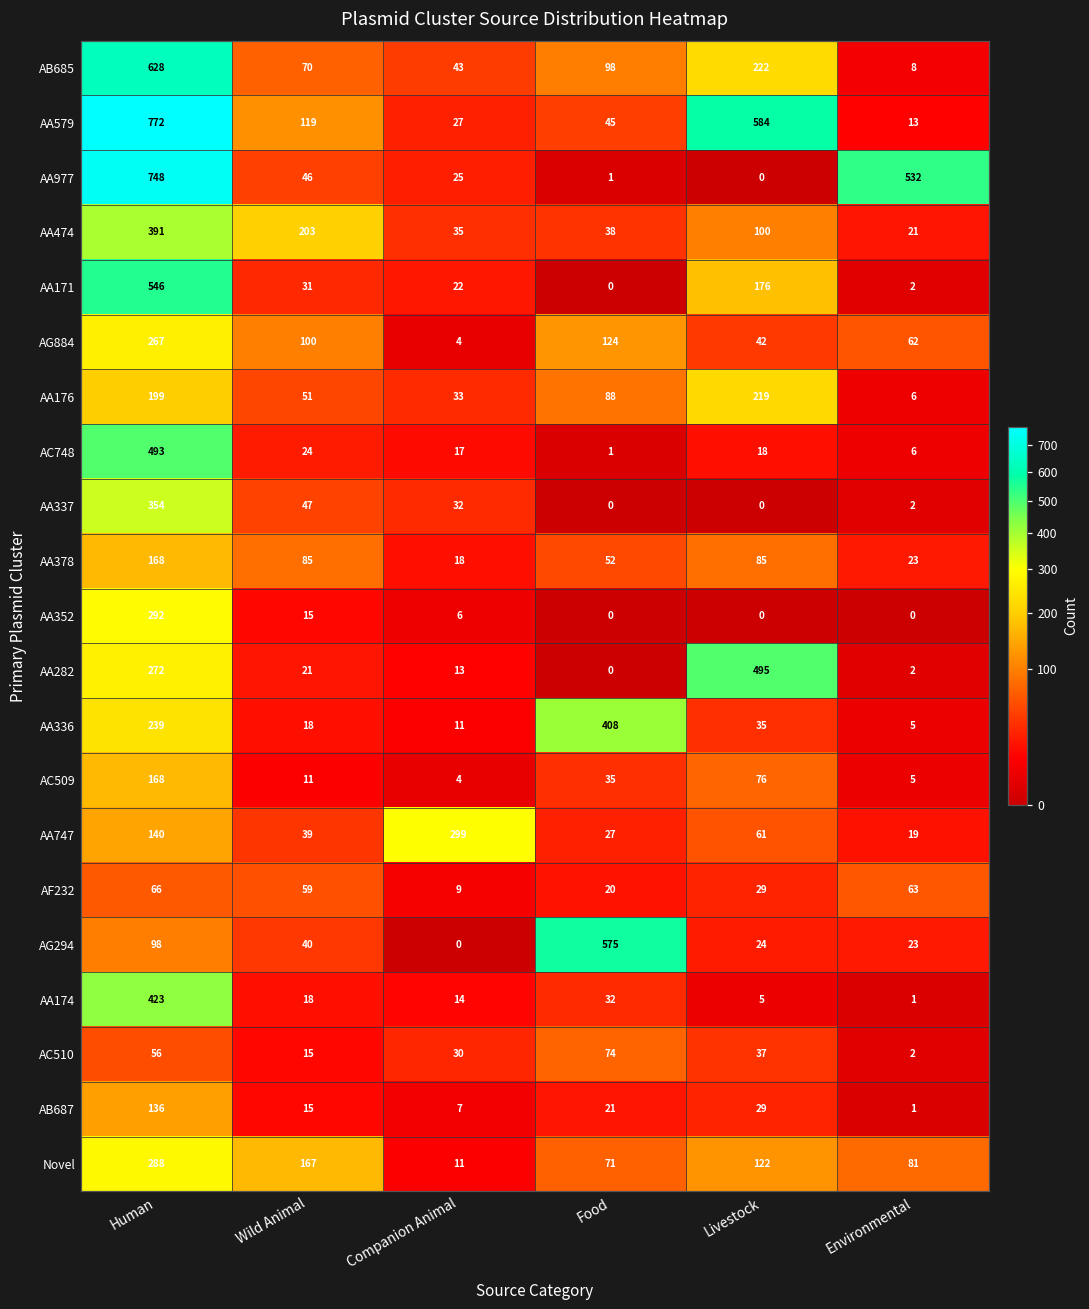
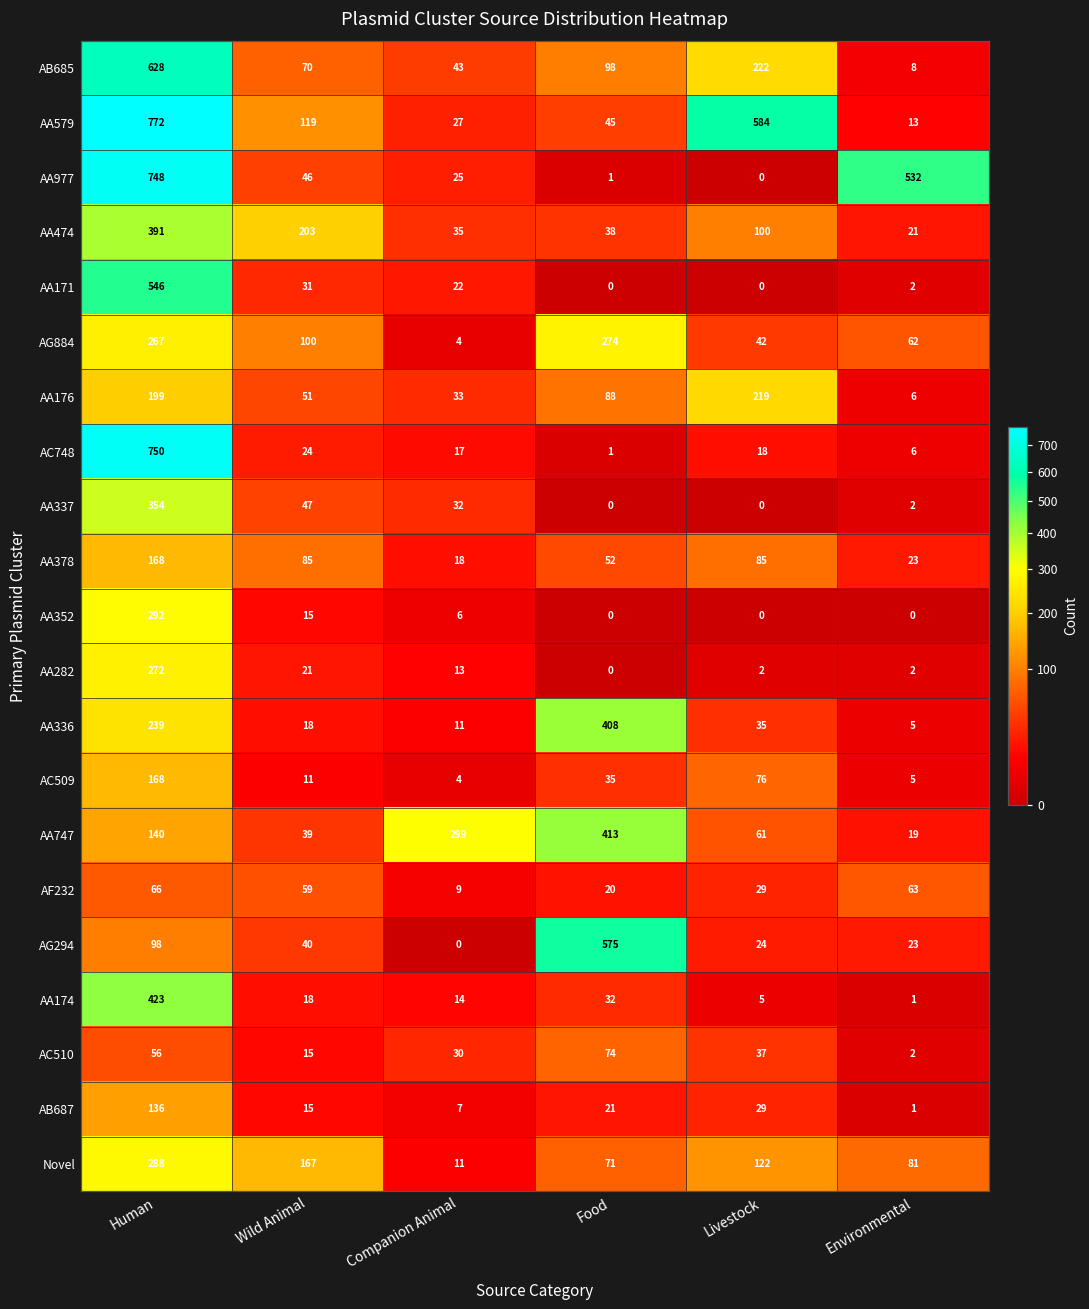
  {
    "AB685": {
      "Human": 628,
      "Wild Animal": 70,
      "Companion Animal": 43,
      "Food": 98,
      "Livestock": 222,
      "Environmental": 8
    },
    "AA579": {
      "Human": 772,
      "Wild Animal": 119,
      "Companion Animal": 27,
      "Food": 45,
      "Livestock": 584,
      "Environmental": 13
    },
    "AA977": {
      "Human": 748,
      "Wild Animal": 46,
      "Companion Animal": 25,
      "Food": 1,
      "Livestock": 0,
      "Environmental": 532
    },
    "AA474": {
      "Human": 391,
      "Wild Animal": 203,
      "Companion Animal": 35,
      "Food": 38,
      "Livestock": 100,
      "Environmental": 21
    },
    "AA171": {
      "Human": 546,
      "Wild Animal": 31,
      "Companion Animal": 22,
      "Food": 0,
-     "Livestock": 176,
+     "Livestock": 0,
      "Environmental": 2
    },
    "AG884": {
      "Human": 267,
      "Wild Animal": 100,
      "Companion Animal": 4,
-     "Food": 124,
+     "Food": 274,
      "Livestock": 42,
      "Environmental": 62
    },
    "AA176": {
      "Human": 199,
      "Wild Animal": 51,
      "Companion Animal": 33,
      "Food": 88,
      "Livestock": 219,
      "Environmental": 6
    },
    "AC748": {
-     "Human": 493,
+     "Human": 750,
      "Wild Animal": 24,
      "Companion Animal": 17,
      "Food": 1,
      "Livestock": 18,
      "Environmental": 6
    },
    "AA337": {
      "Human": 354,
      "Wild Animal": 47,
      "Companion Animal": 32,
      "Food": 0,
      "Livestock": 0,
      "Environmental": 2
    },
    "AA378": {
      "Human": 168,
      "Wild Animal": 85,
      "Companion Animal": 18,
      "Food": 52,
      "Livestock": 85,
      "Environmental": 23
    },
    "AA352": {
      "Human": 292,
      "Wild Animal": 15,
      "Companion Animal": 6,
      "Food": 0,
      "Livestock": 0,
      "Environmental": 0
    },
    "AA282": {
      "Human": 272,
      "Wild Animal": 21,
      "Companion Animal": 13,
      "Food": 0,
-     "Livestock": 495,
+     "Livestock": 2,
      "Environmental": 2
    },
    "AA336": {
      "Human": 239,
      "Wild Animal": 18,
      "Companion Animal": 11,
      "Food": 408,
      "Livestock": 35,
      "Environmental": 5
    },
    "AC509": {
      "Human": 168,
      "Wild Animal": 11,
      "Companion Animal": 4,
      "Food": 35,
      "Livestock": 76,
      "Environmental": 5
    },
    "AA747": {
      "Human": 140,
      "Wild Animal": 39,
      "Companion Animal": 299,
-     "Food": 27,
+     "Food": 413,
      "Livestock": 61,
      "Environmental": 19
    },
    "AF232": {
      "Human": 66,
      "Wild Animal": 59,
      "Companion Animal": 9,
      "Food": 20,
      "Livestock": 29,
      "Environmental": 63
    },
    "AG294": {
      "Human": 98,
      "Wild Animal": 40,
      "Companion Animal": 0,
      "Food": 575,
      "Livestock": 24,
      "Environmental": 23
    },
    "AA174": {
      "Human": 423,
      "Wild Animal": 18,
      "Companion Animal": 14,
      "Food": 32,
      "Livestock": 5,
      "Environmental": 1
    },
    "AC510": {
      "Human": 56,
      "Wild Animal": 15,
      "Companion Animal": 30,
      "Food": 74,
      "Livestock": 37,
      "Environmental": 2
    },
    "AB687": {
      "Human": 136,
      "Wild Animal": 15,
      "Companion Animal": 7,
      "Food": 21,
      "Livestock": 29,
      "Environmental": 1
    },
    "Novel": {
      "Human": 288,
      "Wild Animal": 167,
      "Companion Animal": 11,
      "Food": 71,
      "Livestock": 122,
      "Environmental": 81
    }
  }
